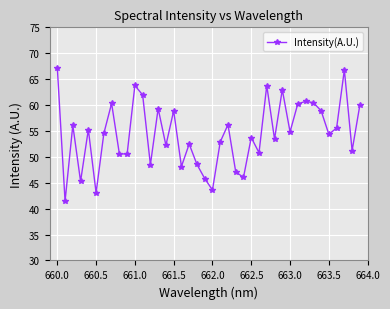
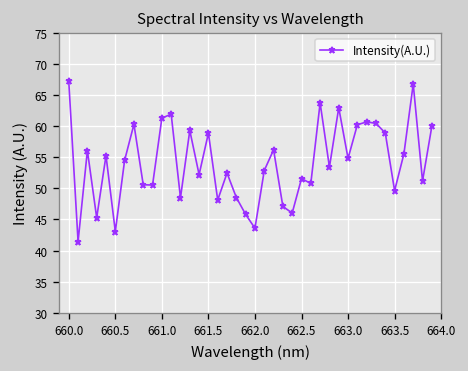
  {
    "660.0": 67,
    "660.5": 43,
-   "661.0": 64,
+   "661.0": 61,
    "661.5": 59,
    "662.0": 44,
-   "662.5": 54,
+   "662.5": 52,
    "663.0": 55,
-   "663.5": 54
+   "663.5": 50
  }
